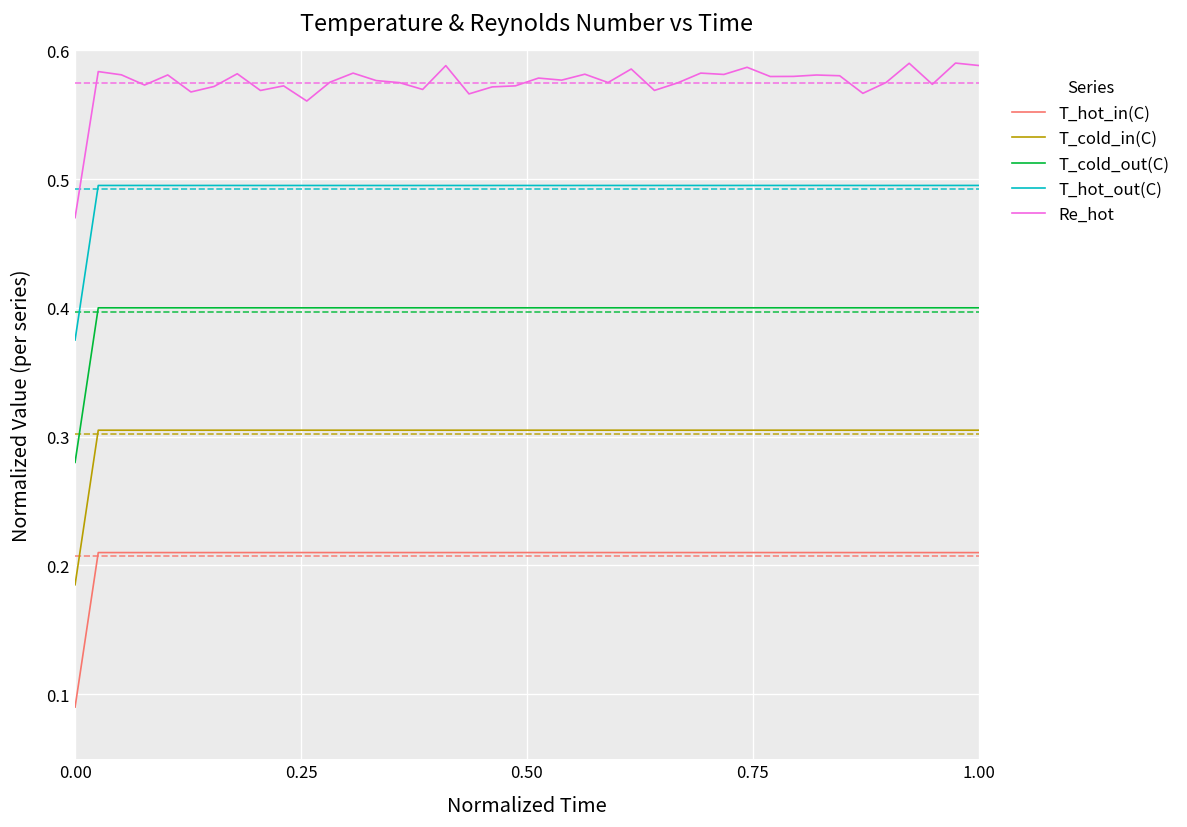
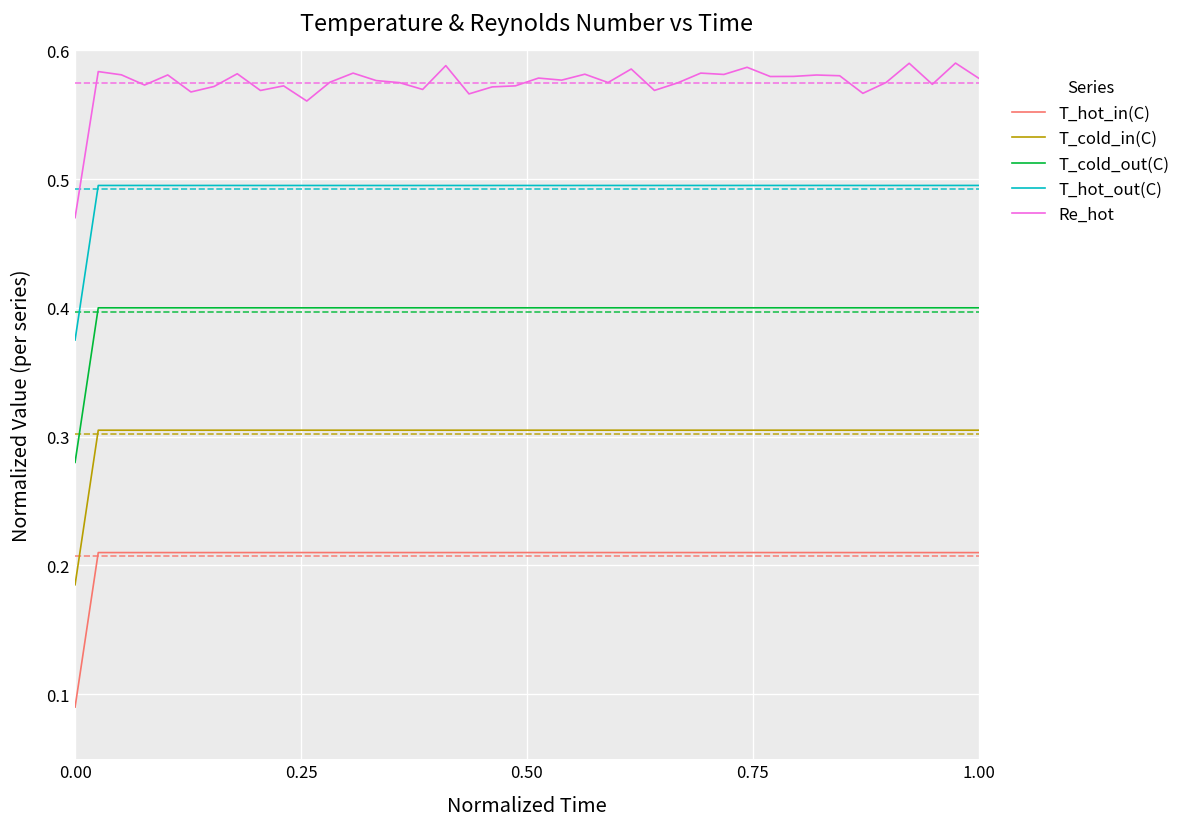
  {
    "T_hot_in(C)": {
      "0.00": 0.090,
      "1.00": 0.210
    },
    "T_cold_in(C)": {
      "0.00": 0.185,
      "1.00": 0.305
    },
    "T_cold_out(C)": {
      "0.00": 0.280,
      "1.00": 0.400
    },
    "T_hot_out(C)": {
      "0.00": 0.375,
      "1.00": 0.495
    },
    "Re_hot": {
      "0.00": 0.470,
-     "1.00": 0.588
+     "1.00": 0.578
    }
  }
